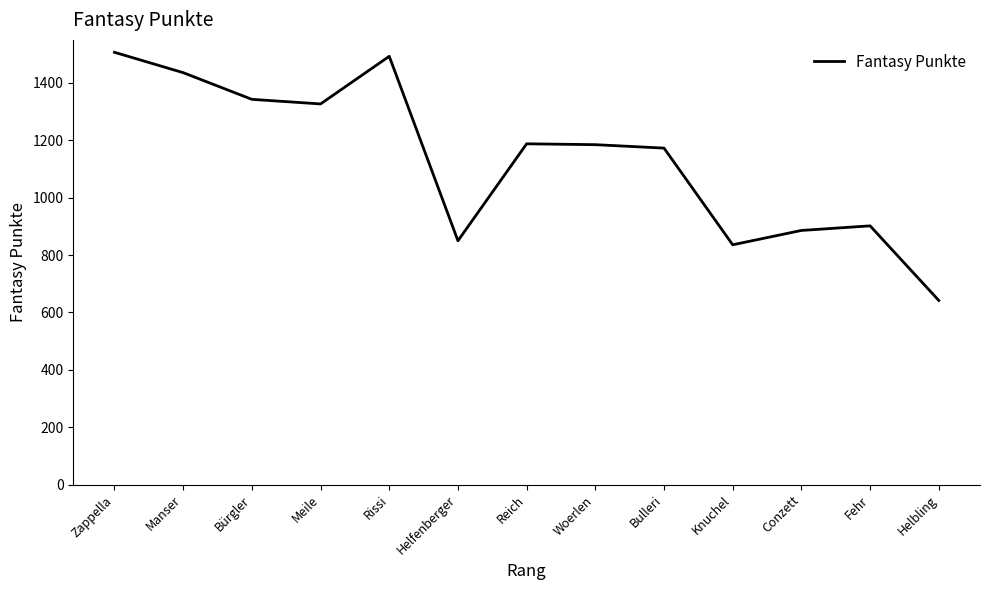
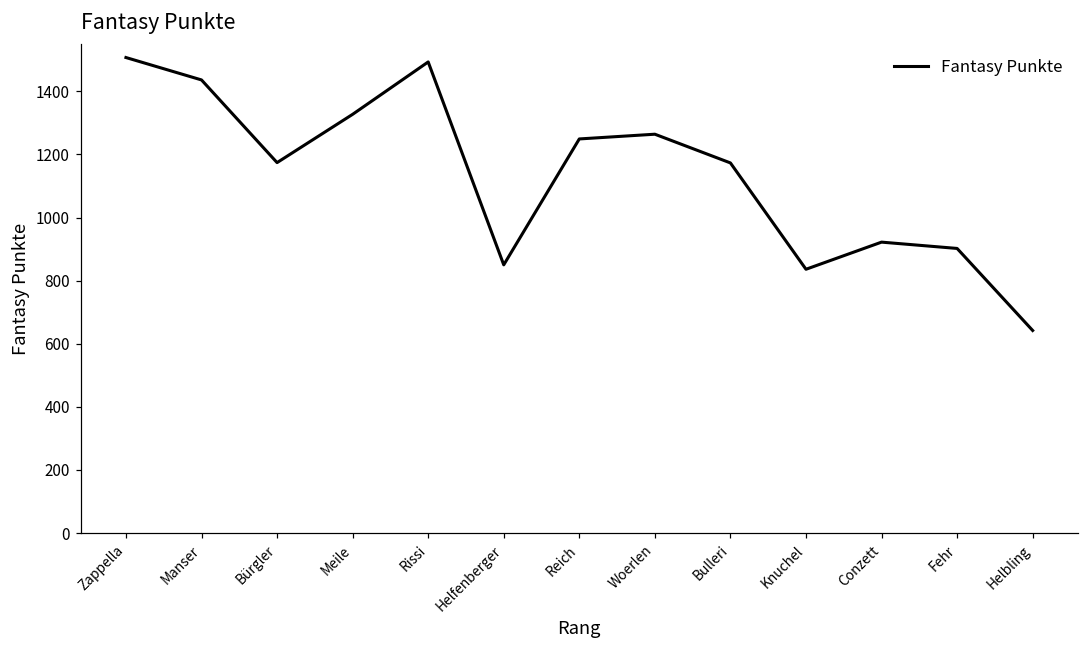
  {
    "Zappella": 1510,
    "Manser": 1440,
-   "Bürgler": 1340,
+   "Bürgler": 1170,
    "Meile": 1330,
    "Rissi": 1490,
    "Helfenberger": 850,
-   "Reich": 1190,
-   "Woerlen": 1190,
+   "Reich": 1250,
+   "Woerlen": 1260,
    "Bulleri": 1170,
    "Knuchel": 840,
-   "Conzett": 890,
+   "Conzett": 920,
    "Fehr": 900,
    "Helbling": 640
  }
